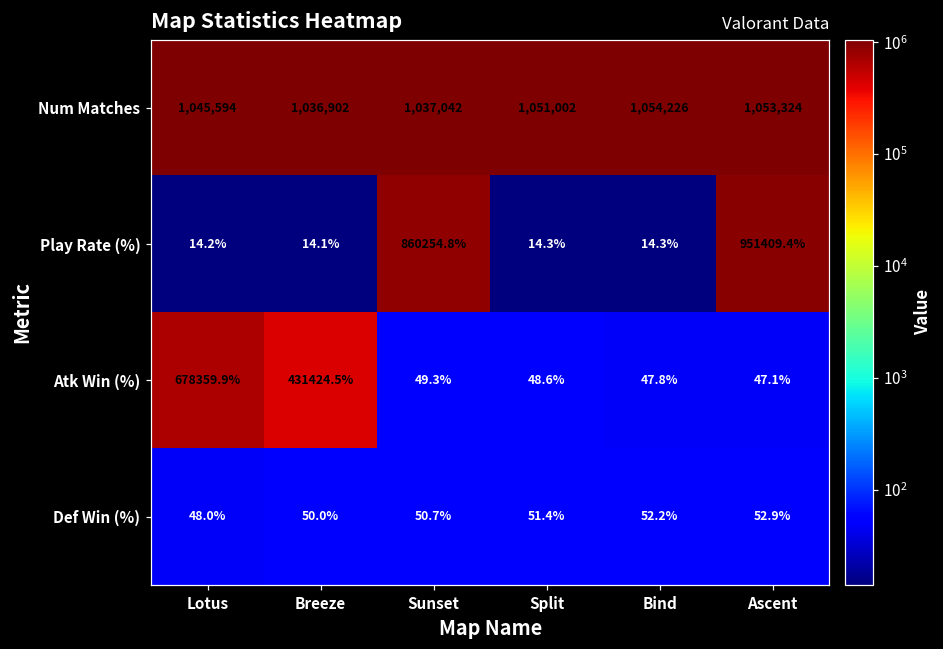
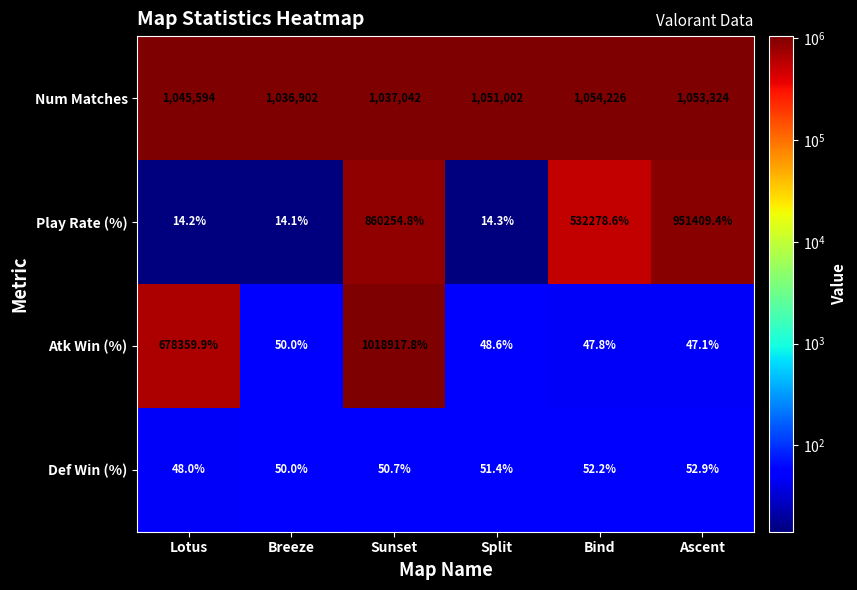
  {
    "Num Matches": {
      "Lotus": "1,045,594",
      "Breeze": "1,036,902",
      "Sunset": "1,037,042",
      "Split": "1,051,002",
      "Bind": "1,054,226",
      "Ascent": "1,053,324"
    },
    "Play Rate (%)": {
      "Lotus": "14.2%",
      "Breeze": "14.1%",
      "Sunset": "860254.8%",
      "Split": "14.3%",
-     "Bind": "14.3%",
+     "Bind": "532278.6%",
      "Ascent": "951409.4%"
    },
    "Atk Win (%)": {
      "Lotus": "678359.9%",
-     "Breeze": "431424.5%",
-     "Sunset": "49.3%",
+     "Breeze": "50.0%",
+     "Sunset": "1018917.8%",
      "Split": "48.6%",
      "Bind": "47.8%",
      "Ascent": "47.1%"
    },
    "Def Win (%)": {
      "Lotus": "48.0%",
      "Breeze": "50.0%",
      "Sunset": "50.7%",
      "Split": "51.4%",
      "Bind": "52.2%",
      "Ascent": "52.9%"
    }
  }
